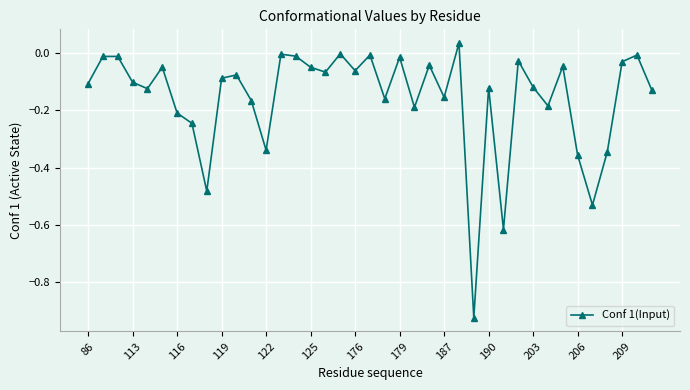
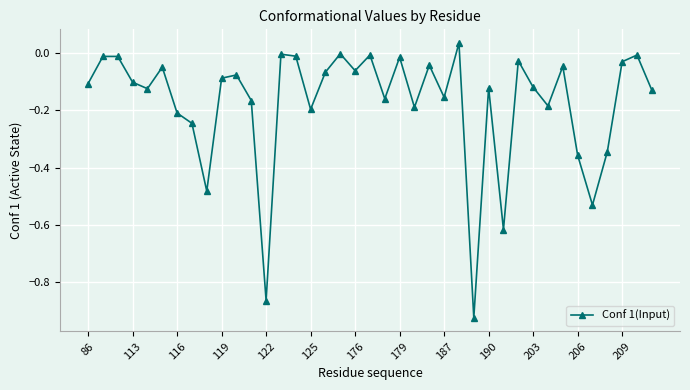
  {
    "86": -0.11,
    "113": -0.10,
    "116": -0.21,
    "119": -0.09,
-   "122": -0.34,
-   "125": -0.05,
+   "122": -0.86,
+   "125": -0.20,
    "176": -0.06,
    "179": -0.02,
    "187": -0.15,
    "190": -0.12,
    "203": -0.12,
    "206": -0.36,
    "209": -0.03
  }
